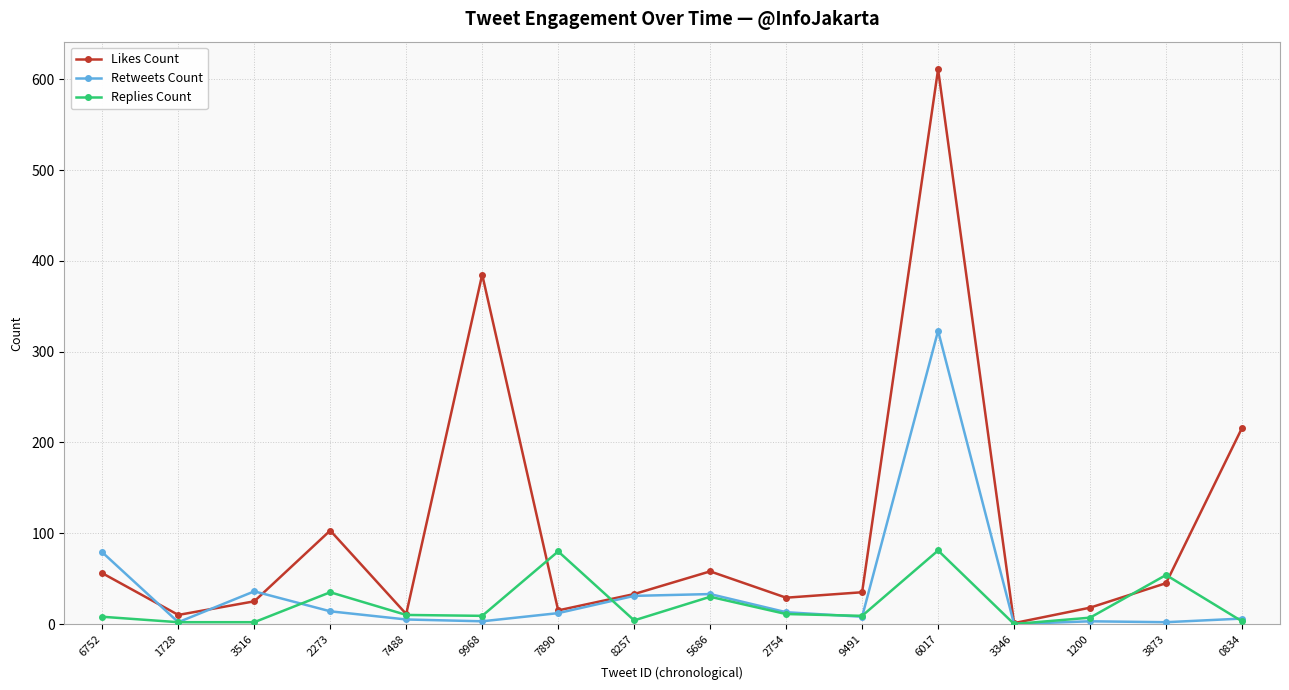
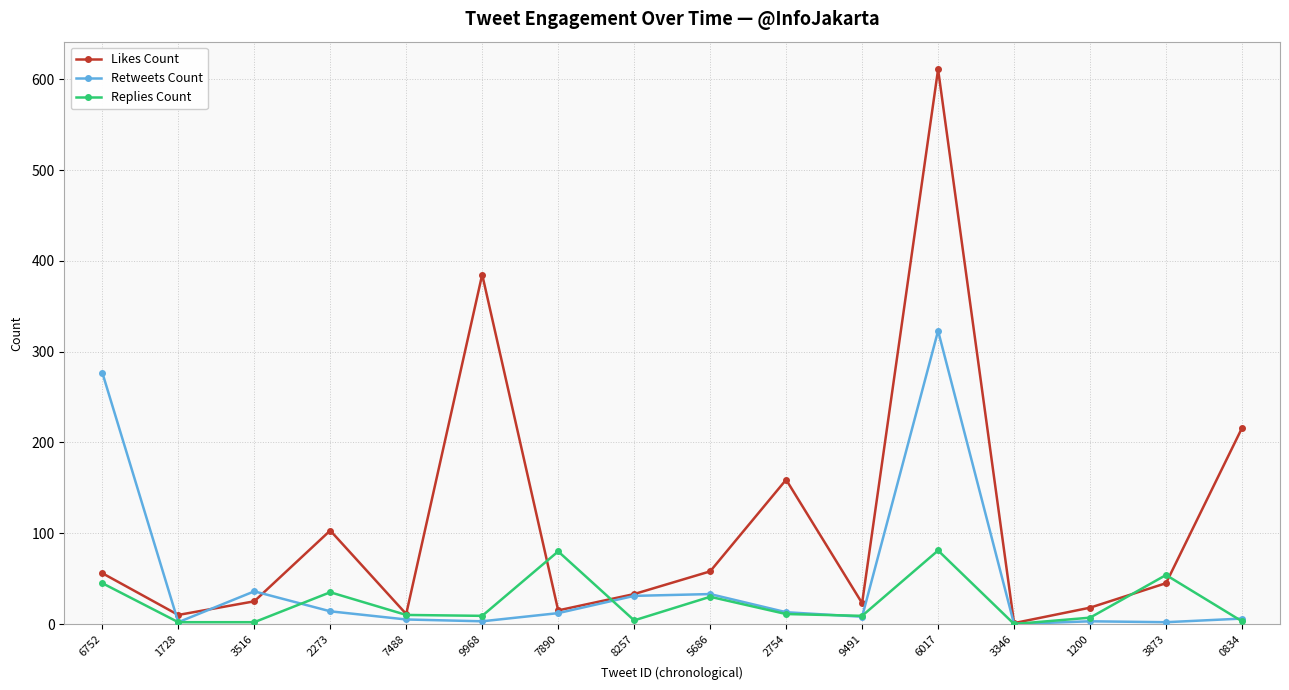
  {
    "Likes Count": {
      "6752": 60,
      "1728": 10,
      "3516": 30,
      "2273": 100,
      "9968": 390,
      "7890": 20,
      "5686": 60,
-     "2754": 30,
-     "9491": 40,
+     "2754": 160,
+     "9491": 20,
      "6017": 610,
      "1200": 20,
      "3873": 50,
      "0834": 220
    },
    "Retweets Count": {
-     "6752": 80,
+     "6752": 280,
      "3516": 40,
      "2273": 10,
      "7488": 10,
      "9968": 0,
      "7890": 10,
      "5686": 30,
      "6017": 320,
      "1200": 0,
      "3873": 0,
      "0834": 10
    },
    "Replies Count": {
-     "6752": 10,
+     "6752": 50,
      "3516": 0,
      "2273": 40,
      "9968": 10,
      "7890": 80,
      "8257": 0,
      "5686": 30,
      "6017": 80,
      "1200": 10,
      "3873": 50,
      "0834": 0
    }
  }
